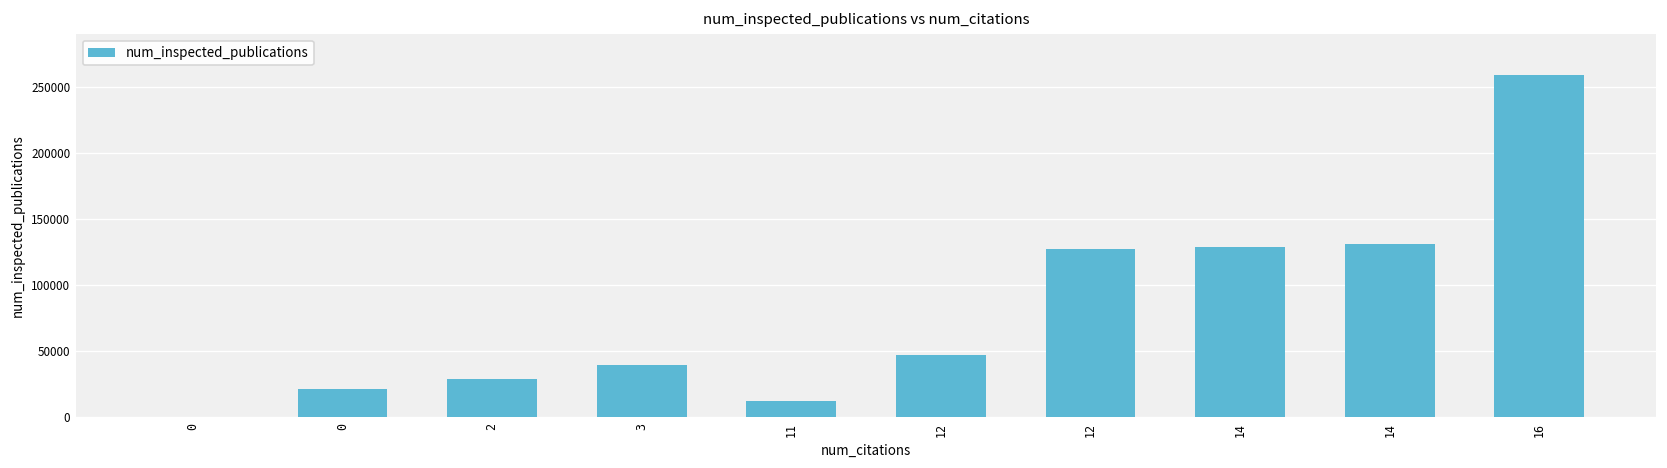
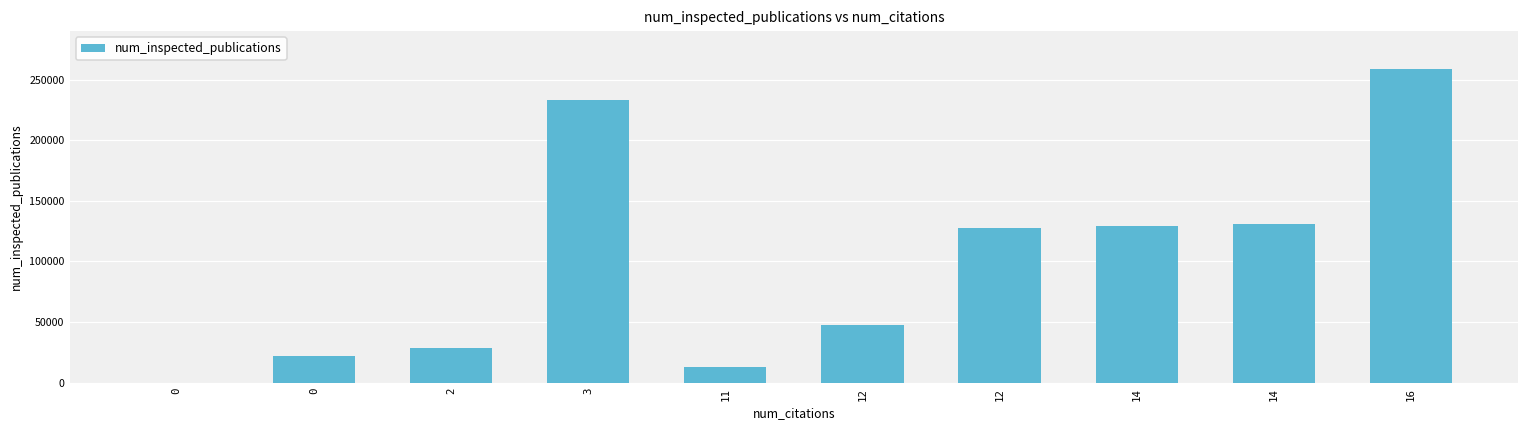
  {
    "2": 29000,
-   "3": 40000,
+   "3": 233000,
    "11": 12000,
    "16": 259000
  }
